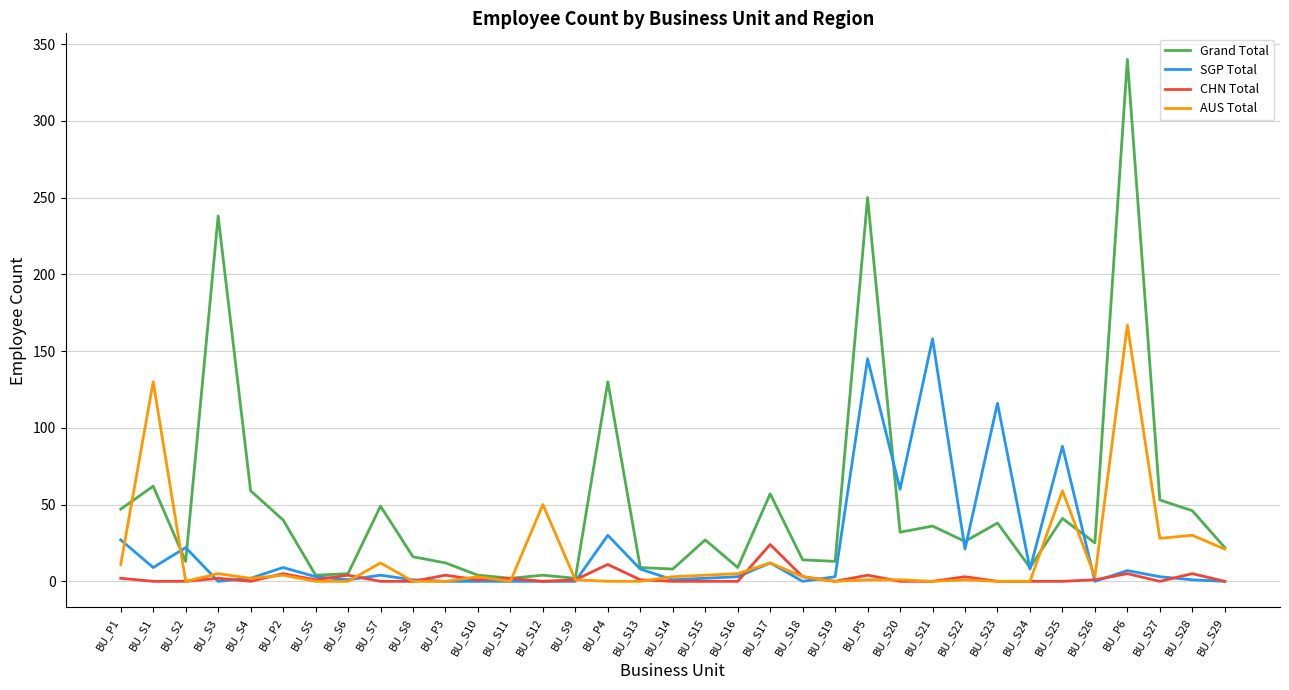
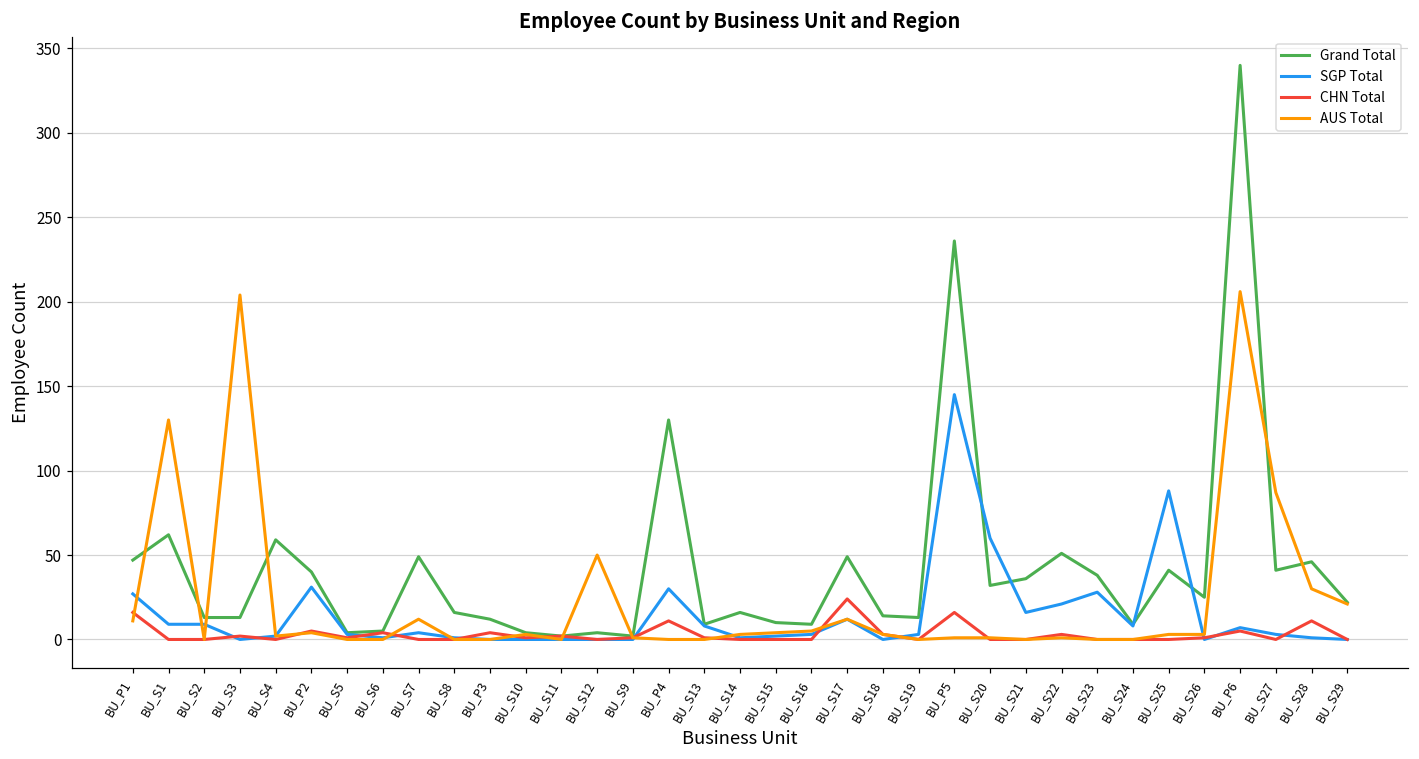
  {
    "Grand Total": {
      "BU_P1": 47,
      "BU_S1": 62,
      "BU_S2": 13,
-     "BU_S3": 238,
+     "BU_S3": 13,
      "BU_S4": 59,
      "BU_P2": 40,
      "BU_S7": 49,
      "BU_S8": 16,
      "BU_P3": 12,
      "BU_S12": 4,
      "BU_P4": 130,
-     "BU_S14": 8,
-     "BU_S15": 27,
+     "BU_S14": 16,
+     "BU_S15": 10,
      "BU_S16": 9,
-     "BU_S17": 57,
+     "BU_S17": 49,
      "BU_S18": 14,
      "BU_S19": 13,
-     "BU_P5": 250,
+     "BU_P5": 236,
      "BU_S20": 32,
      "BU_S21": 36,
-     "BU_S22": 26,
+     "BU_S22": 51,
      "BU_S23": 38,
      "BU_S25": 41,
      "BU_S26": 25,
      "BU_P6": 340,
-     "BU_S27": 53,
+     "BU_S27": 41,
      "BU_S28": 46
    },
    "SGP Total": {
      "BU_P1": 27,
      "BU_S1": 9,
-     "BU_S2": 22,
+     "BU_S2": 9,
      "BU_S3": 0,
-     "BU_P2": 9,
+     "BU_P2": 31,
      "BU_S7": 4,
      "BU_P4": 30,
      "BU_S15": 2,
      "BU_S16": 3,
      "BU_S18": 0,
      "BU_S19": 3,
      "BU_P5": 145,
      "BU_S20": 60,
-     "BU_S21": 158,
+     "BU_S21": 16,
      "BU_S22": 21,
-     "BU_S23": 116,
+     "BU_S23": 28,
      "BU_S25": 88,
      "BU_P6": 7,
      "BU_S27": 3,
      "BU_S28": 1
    },
    "CHN Total": {
-     "BU_P1": 2,
+     "BU_P1": 16,
      "BU_S1": 0,
      "BU_S3": 2,
      "BU_S4": 0,
      "BU_S7": 0,
      "BU_P3": 4,
      "BU_P4": 11,
      "BU_S15": 0,
      "BU_S16": 0,
      "BU_S17": 24,
-     "BU_P5": 4,
+     "BU_P5": 16,
      "BU_S22": 3,
      "BU_S25": 0,
      "BU_P6": 5,
      "BU_S27": 0,
-     "BU_S28": 5
+     "BU_S28": 11
    },
    "AUS Total": {
      "BU_P1": 11,
      "BU_S1": 130,
-     "BU_S3": 5,
+     "BU_S3": 204,
      "BU_S7": 12,
      "BU_S12": 50,
      "BU_P4": 0,
      "BU_S14": 3,
      "BU_S15": 4,
      "BU_S16": 5,
      "BU_P5": 1,
      "BU_S22": 1,
-     "BU_S25": 59,
+     "BU_S25": 3,
      "BU_S26": 3,
-     "BU_P6": 167,
-     "BU_S27": 28,
+     "BU_P6": 206,
+     "BU_S27": 87,
      "BU_S28": 30
    }
  }
